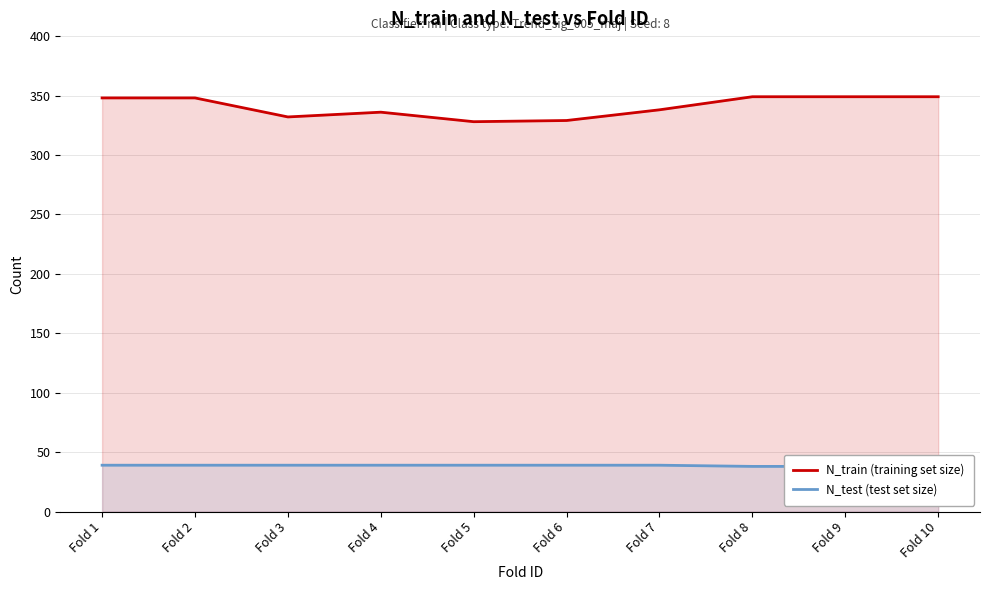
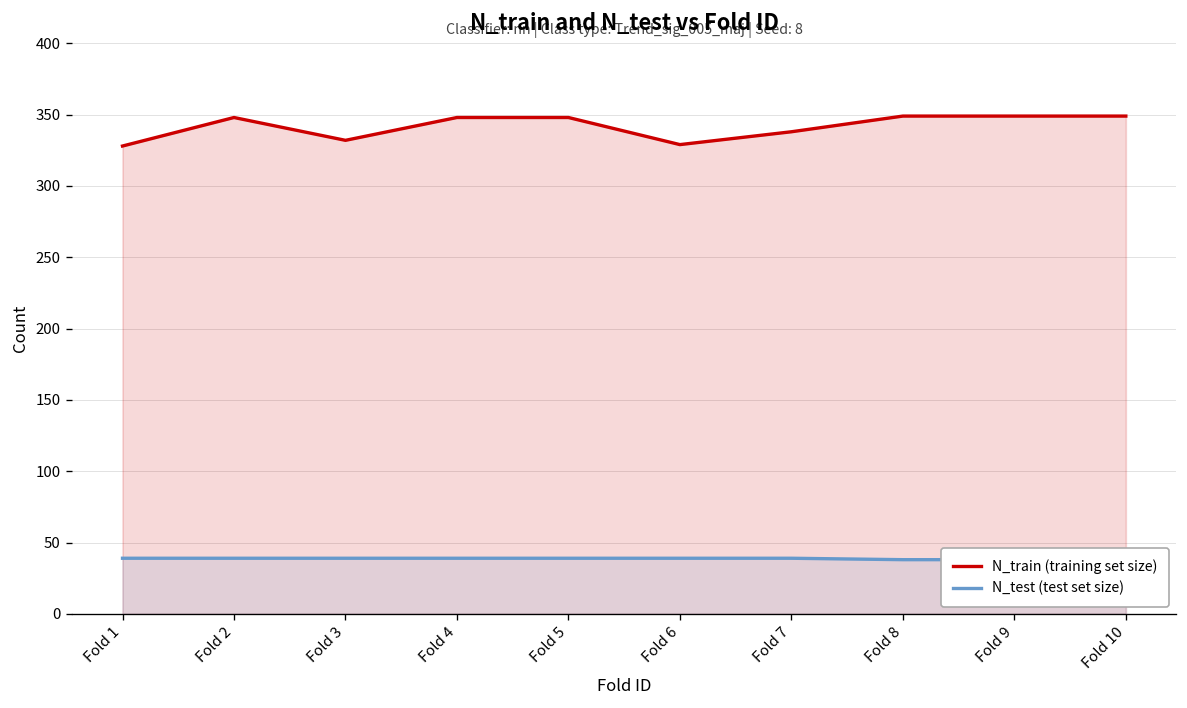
  {
    "N_train (training set size)": {
-     "Fold 1": 348,
+     "Fold 1": 328,
      "Fold 2": 348,
      "Fold 3": 332,
-     "Fold 4": 336,
-     "Fold 5": 328,
+     "Fold 4": 348,
+     "Fold 5": 348,
      "Fold 6": 329,
      "Fold 7": 338,
      "Fold 8": 349,
      "Fold 9": 349,
      "Fold 10": 349
    },
    "N_test (test set size)": {
      "Fold 1": 39,
      "Fold 2": 39,
      "Fold 3": 39,
      "Fold 4": 39,
      "Fold 5": 39,
      "Fold 6": 39,
      "Fold 7": 39,
      "Fold 8": 38
    }
  }
